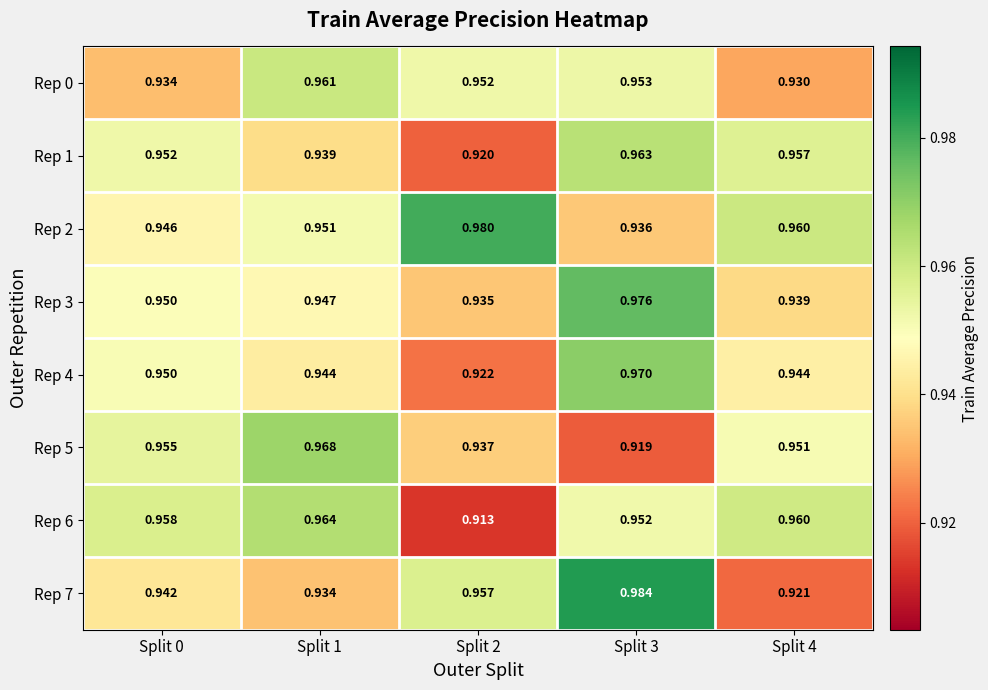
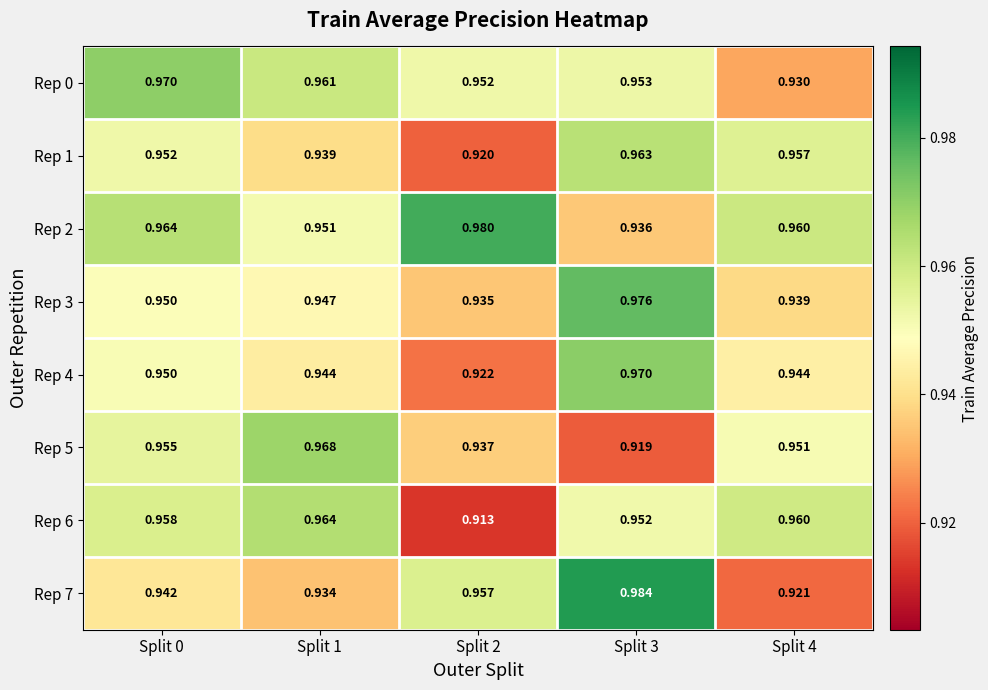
  {
    "Rep 0": {
-     "Split 0": 0.934,
+     "Split 0": 0.970,
      "Split 1": 0.961,
      "Split 2": 0.952,
      "Split 3": 0.953,
      "Split 4": 0.930
    },
    "Rep 1": {
      "Split 0": 0.952,
      "Split 1": 0.939,
      "Split 2": 0.920,
      "Split 3": 0.963,
      "Split 4": 0.957
    },
    "Rep 2": {
-     "Split 0": 0.946,
+     "Split 0": 0.964,
      "Split 1": 0.951,
      "Split 2": 0.980,
      "Split 3": 0.936,
      "Split 4": 0.960
    },
    "Rep 3": {
      "Split 0": 0.950,
      "Split 1": 0.947,
      "Split 2": 0.935,
      "Split 3": 0.976,
      "Split 4": 0.939
    },
    "Rep 4": {
      "Split 0": 0.950,
      "Split 1": 0.944,
      "Split 2": 0.922,
      "Split 3": 0.970,
      "Split 4": 0.944
    },
    "Rep 5": {
      "Split 0": 0.955,
      "Split 1": 0.968,
      "Split 2": 0.937,
      "Split 3": 0.919,
      "Split 4": 0.951
    },
    "Rep 6": {
      "Split 0": 0.958,
      "Split 1": 0.964,
      "Split 2": 0.913,
      "Split 3": 0.952,
      "Split 4": 0.960
    },
    "Rep 7": {
      "Split 0": 0.942,
      "Split 1": 0.934,
      "Split 2": 0.957,
      "Split 3": 0.984,
      "Split 4": 0.921
    }
  }
